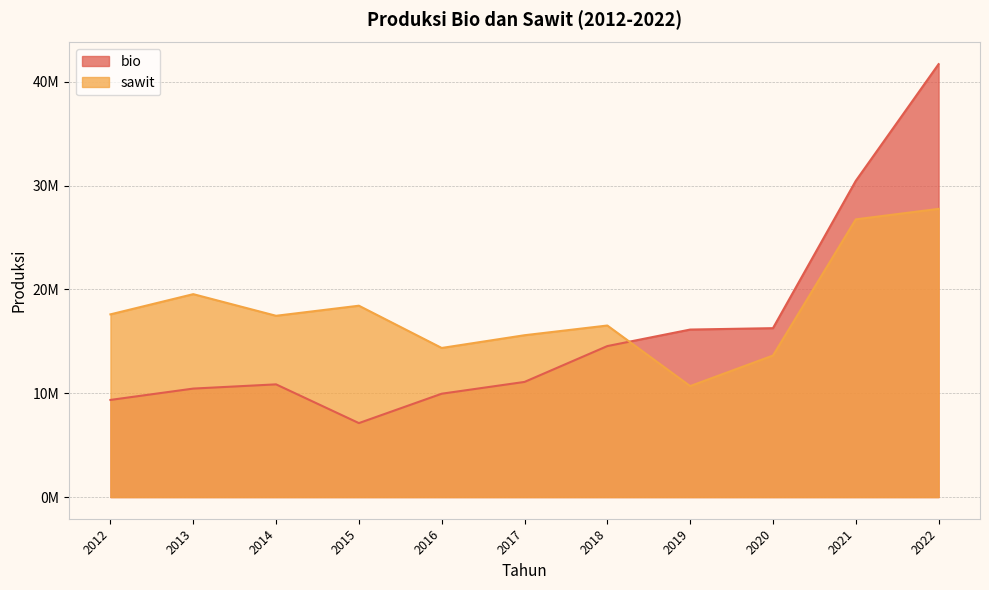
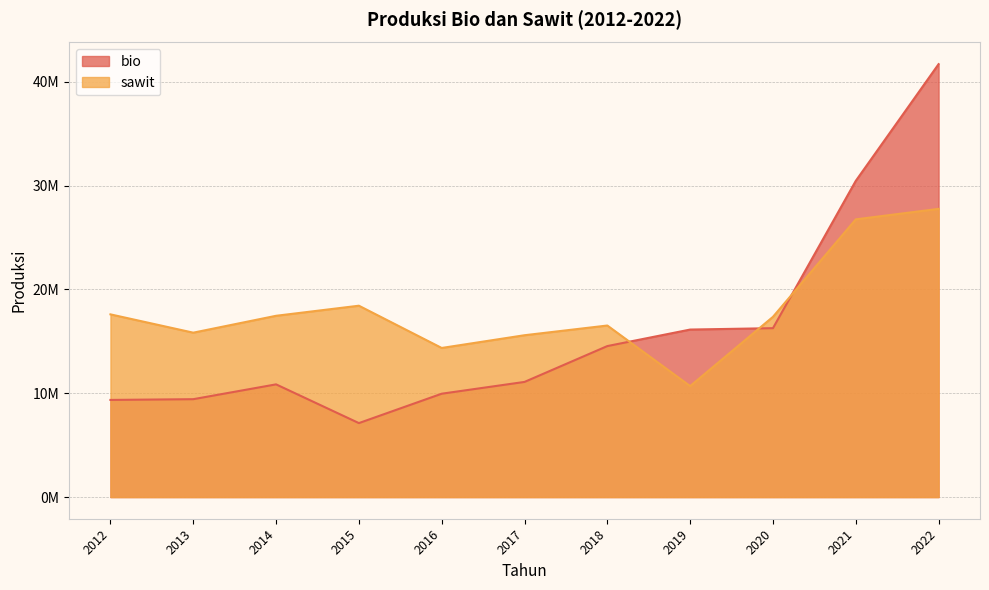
  {
    "bio": {
      "2012": 9400000,
-     "2013": 10500000,
+     "2013": 9400000,
      "2014": 10900000,
      "2015": 7100000,
      "2016": 10000000,
      "2017": 11100000,
      "2018": 14500000,
      "2019": 16100000,
      "2020": 16300000,
      "2021": 30500000,
      "2022": 41700000
    },
    "sawit": {
      "2012": 17600000,
-     "2013": 19500000,
+     "2013": 15800000,
      "2014": 17500000,
      "2015": 18400000,
      "2016": 14400000,
      "2017": 15600000,
      "2018": 16500000,
      "2019": 10700000,
-     "2020": 13600000,
+     "2020": 17400000,
      "2021": 26800000,
      "2022": 27800000
    }
  }
